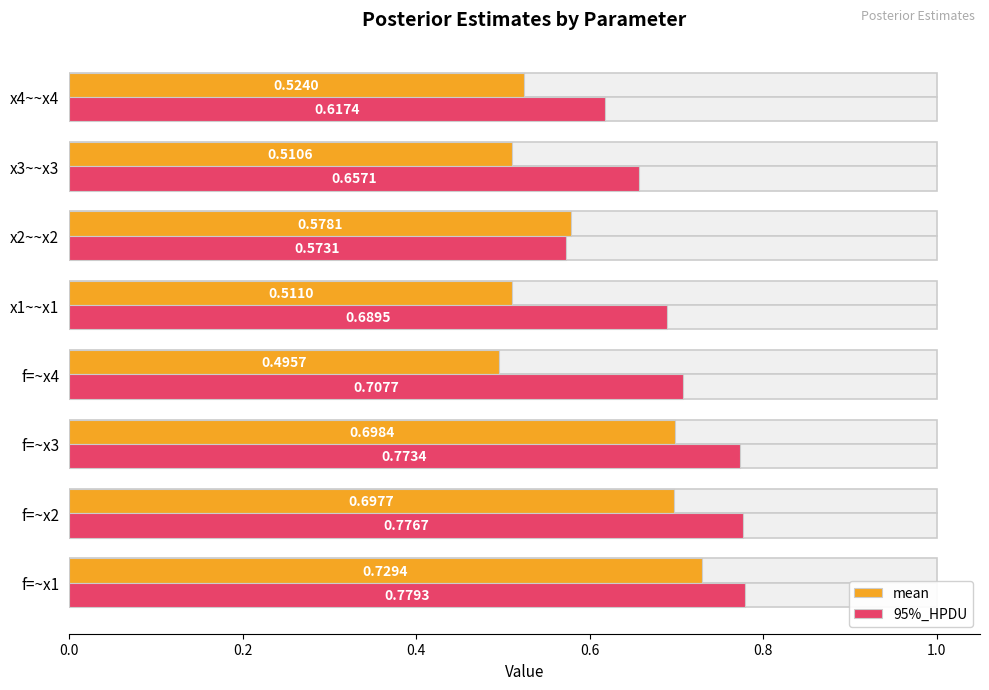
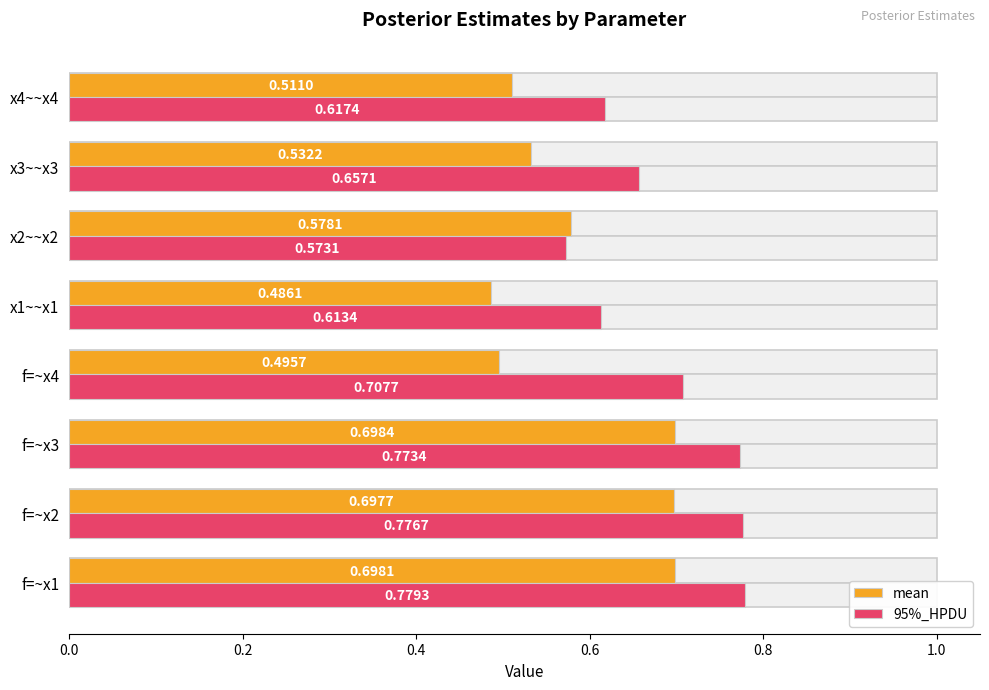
  {
    "mean": {
-     "x4~~x4": 0.5240,
-     "x3~~x3": 0.5106,
-     "x1~~x1": 0.5110,
-     "f=~x1": 0.7294
+     "x4~~x4": 0.5110,
+     "x3~~x3": 0.5322,
+     "x1~~x1": 0.4861,
+     "f=~x1": 0.6981
    },
    "95%_HPDU": {
-     "x1~~x1": 0.6895
+     "x1~~x1": 0.6134
    }
  }
